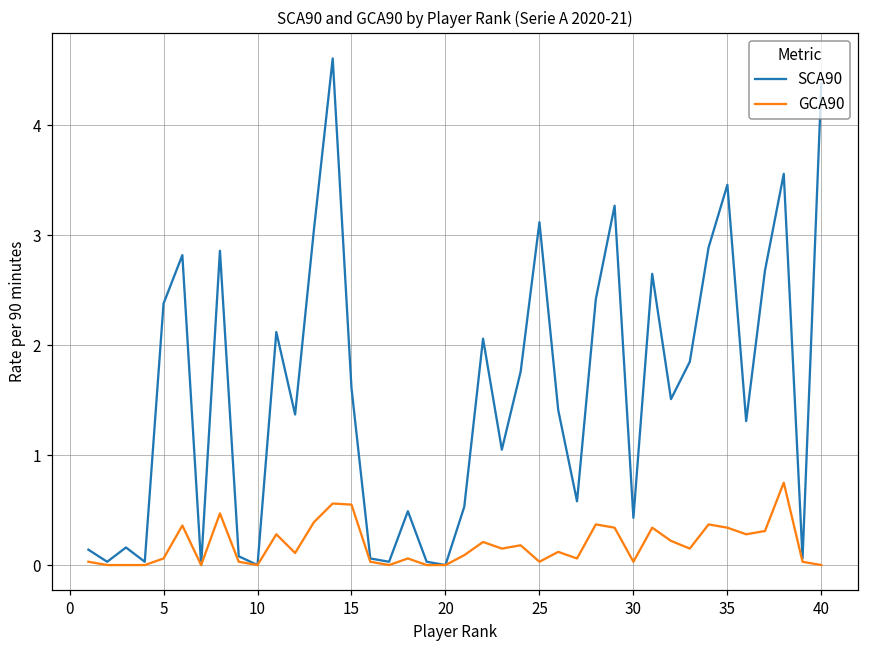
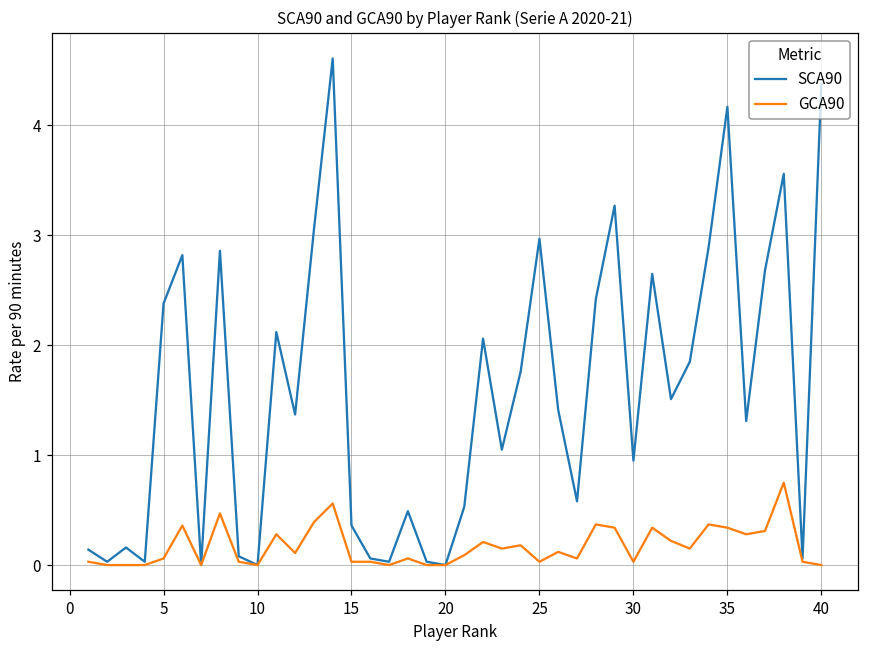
  {
    "SCA90": {
      "5": 2.4,
-     "15": 1.6,
-     "25": 3.1,
-     "30": 0.4,
-     "35": 3.5
+     "15": 0.4,
+     "25": 3.0,
+     "30": 1.0,
+     "35": 4.2
    },
    "GCA90": {
      "5": 0.1,
-     "15": 0.6,
+     "15": 0.0,
      "25": 0.0,
      "30": 0.0,
      "35": 0.3,
      "40": 0.0
    }
  }
